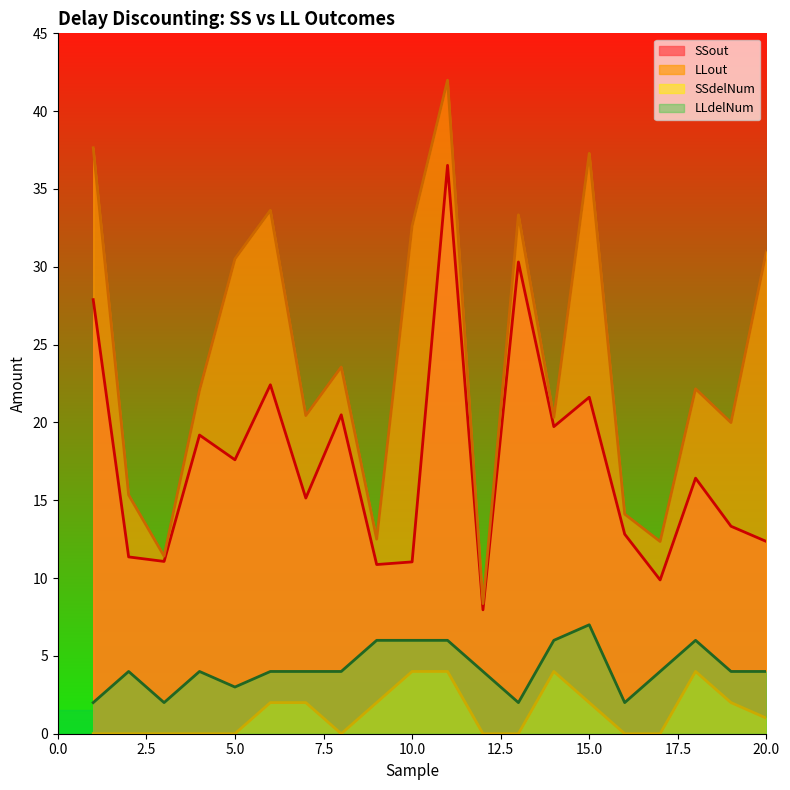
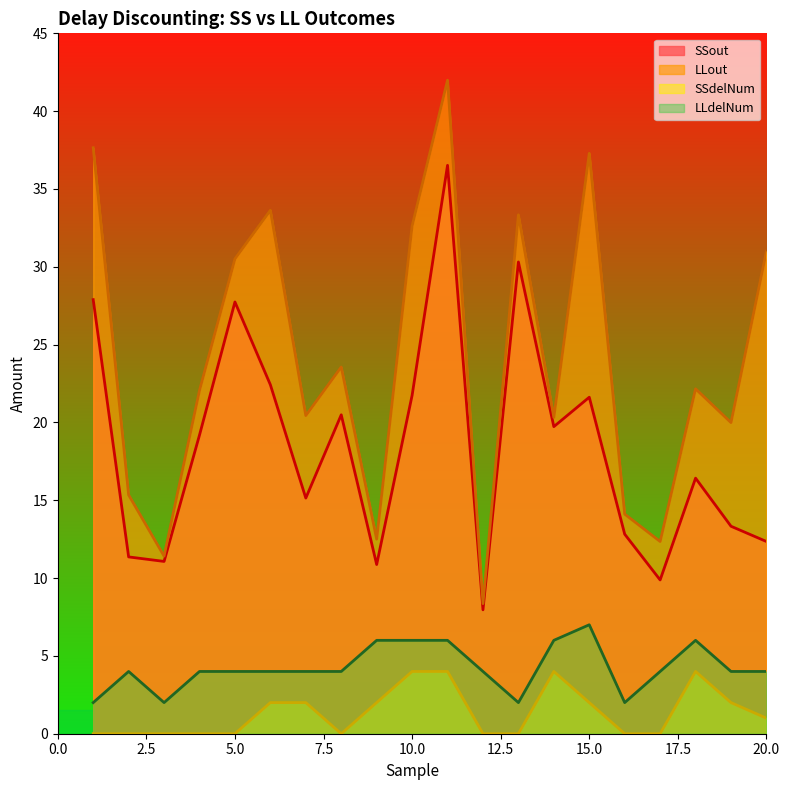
  {
    "SSout": {
-     "5.0": 17.6,
-     "10.0": 11.0,
+     "5.0": 27.7,
+     "10.0": 21.7,
      "15.0": 21.6,
      "20.0": 12.4
    },
    "LLout": {
      "5.0": 30.5,
      "10.0": 32.6,
      "15.0": 37.3,
      "20.0": 31.0
    },
    "SSdelNum": {
      "5.0": 0.0,
      "10.0": 4.0,
      "15.0": 2.0,
      "20.0": 1.0
    },
    "LLdelNum": {
-     "5.0": 3,
+     "5.0": 4,
      "10.0": 6,
      "15.0": 7,
      "20.0": 4
    }
  }
